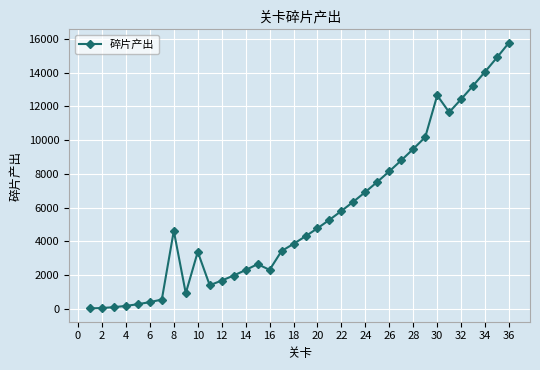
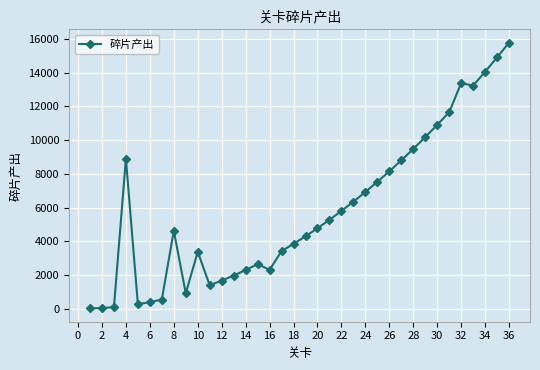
  {
    "2": 100,
-   "4": 200,
+   "4": 8900,
    "6": 400,
    "8": 4600,
    "10": 3400,
    "12": 1700,
    "14": 2300,
    "16": 2300,
    "18": 3900,
    "20": 4800,
    "22": 5800,
    "24": 6900,
    "26": 8200,
    "28": 9500,
-   "30": 12700,
-   "32": 12400,
+   "30": 10900,
+   "32": 13400,
    "34": 14100,
    "36": 15800
  }
